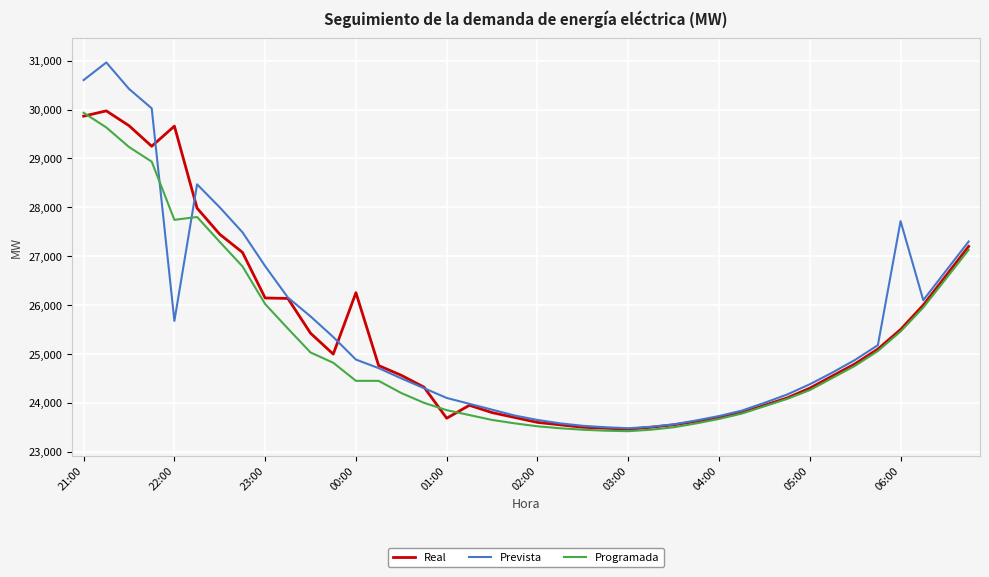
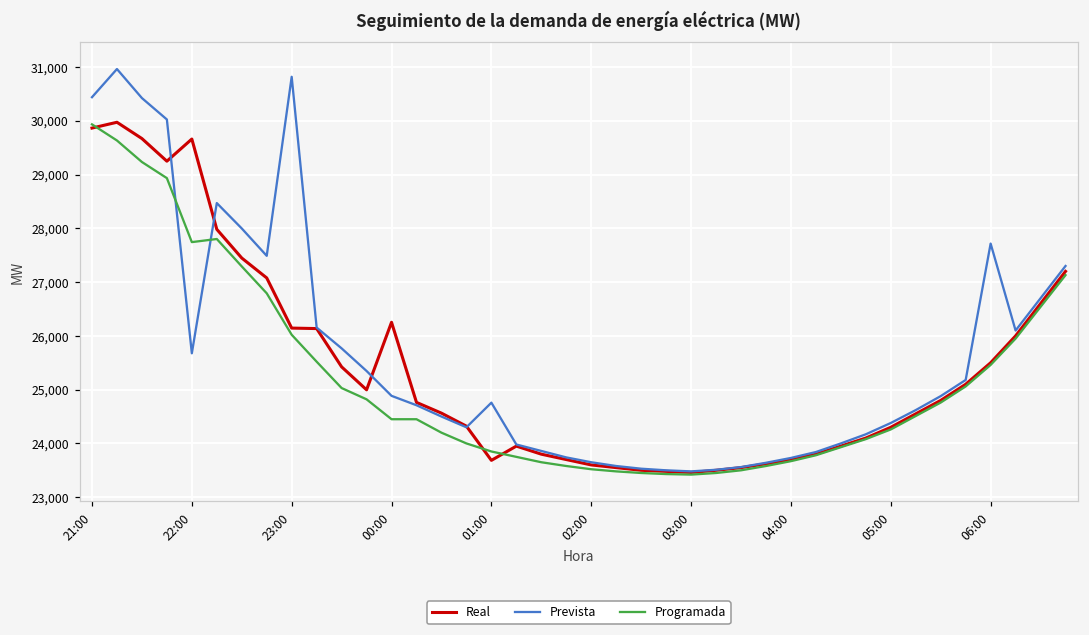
  {
    "Real": {
      "21:00": "29,900",
      "22:00": "29,700",
      "23:00": "26,100",
      "00:00": "26,300",
      "01:00": "23,700"
    },
    "Prevista": {
-     "21:00": "30,600",
+     "21:00": "30,400",
      "22:00": "25,700",
-     "23:00": "26,800",
+     "23:00": "30,800",
      "00:00": "24,900",
-     "01:00": "24,100",
+     "01:00": "24,800",
      "05:00": "24,400",
      "06:00": "27,700"
    },
    "Programada": {
      "21:00": "29,900",
      "22:00": "27,700",
      "23:00": "26,000",
      "00:00": "24,500",
      "01:00": "23,900",
      "02:00": "23,500"
    }
  }
